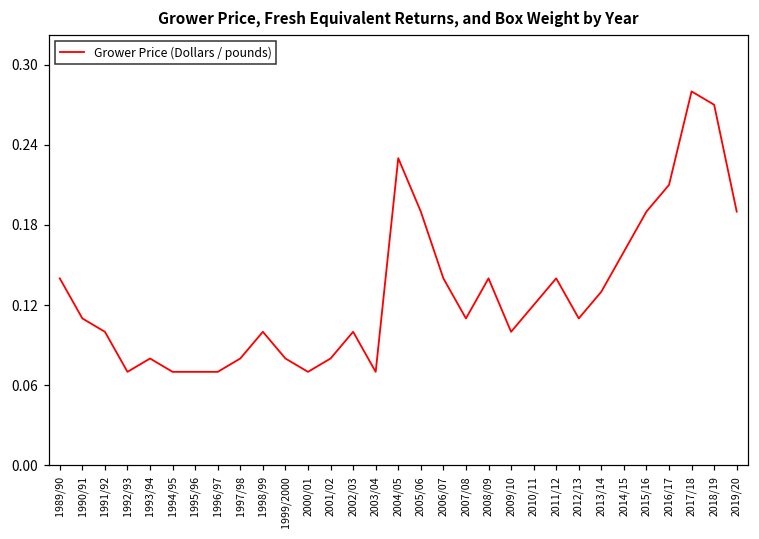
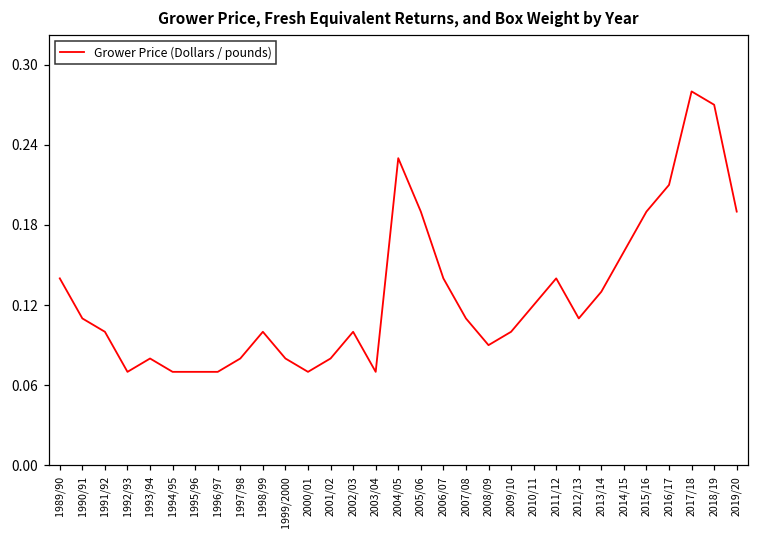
  {
    "1989/90": 0.14,
    "1990/91": 0.11,
    "1991/92": 0.10,
    "1992/93": 0.07,
    "1993/94": 0.08,
    "1994/95": 0.07,
    "1995/96": 0.07,
    "1996/97": 0.07,
    "1997/98": 0.08,
    "1998/99": 0.10,
    "1999/2000": 0.08,
    "2000/01": 0.07,
    "2001/02": 0.08,
    "2002/03": 0.10,
    "2003/04": 0.07,
    "2004/05": 0.23,
    "2005/06": 0.19,
    "2006/07": 0.14,
    "2007/08": 0.11,
-   "2008/09": 0.14,
+   "2008/09": 0.09,
    "2009/10": 0.10,
    "2010/11": 0.12,
    "2011/12": 0.14,
    "2012/13": 0.11,
    "2013/14": 0.13,
    "2014/15": 0.16,
    "2015/16": 0.19,
    "2016/17": 0.21,
    "2017/18": 0.28,
    "2018/19": 0.27,
    "2019/20": 0.19
  }
